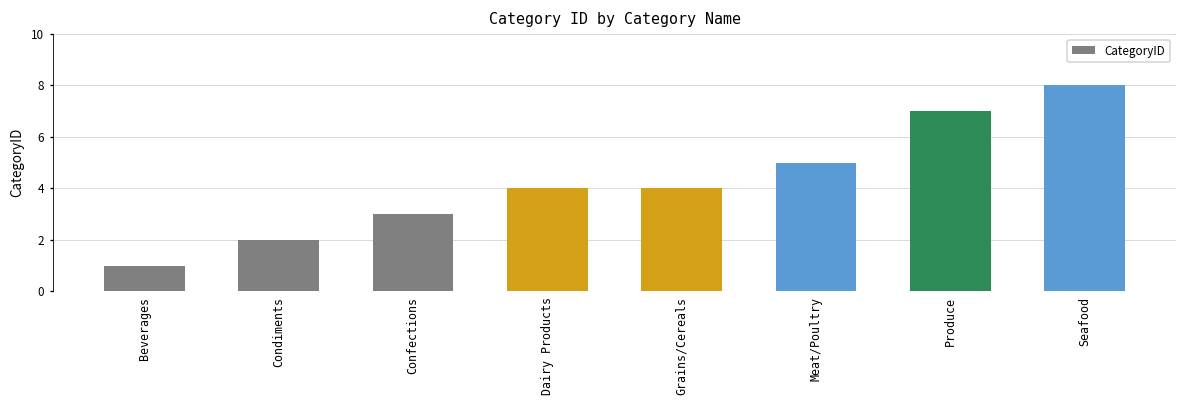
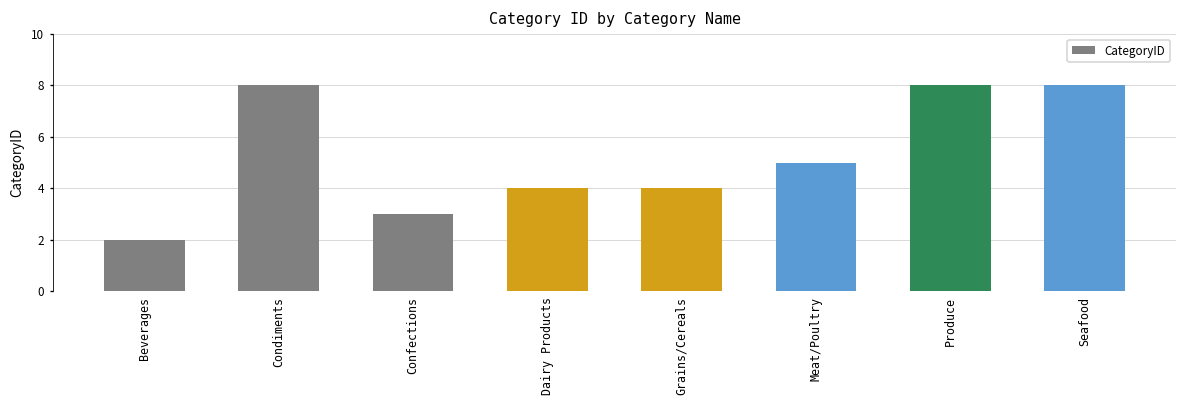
  {
-   "Beverages": 1,
-   "Condiments": 2,
+   "Beverages": 2,
+   "Condiments": 8,
    "Confections": 3,
    "Dairy Products": 4,
    "Grains/Cereals": 4,
    "Meat/Poultry": 5,
-   "Produce": 7,
+   "Produce": 8,
    "Seafood": 8
  }
